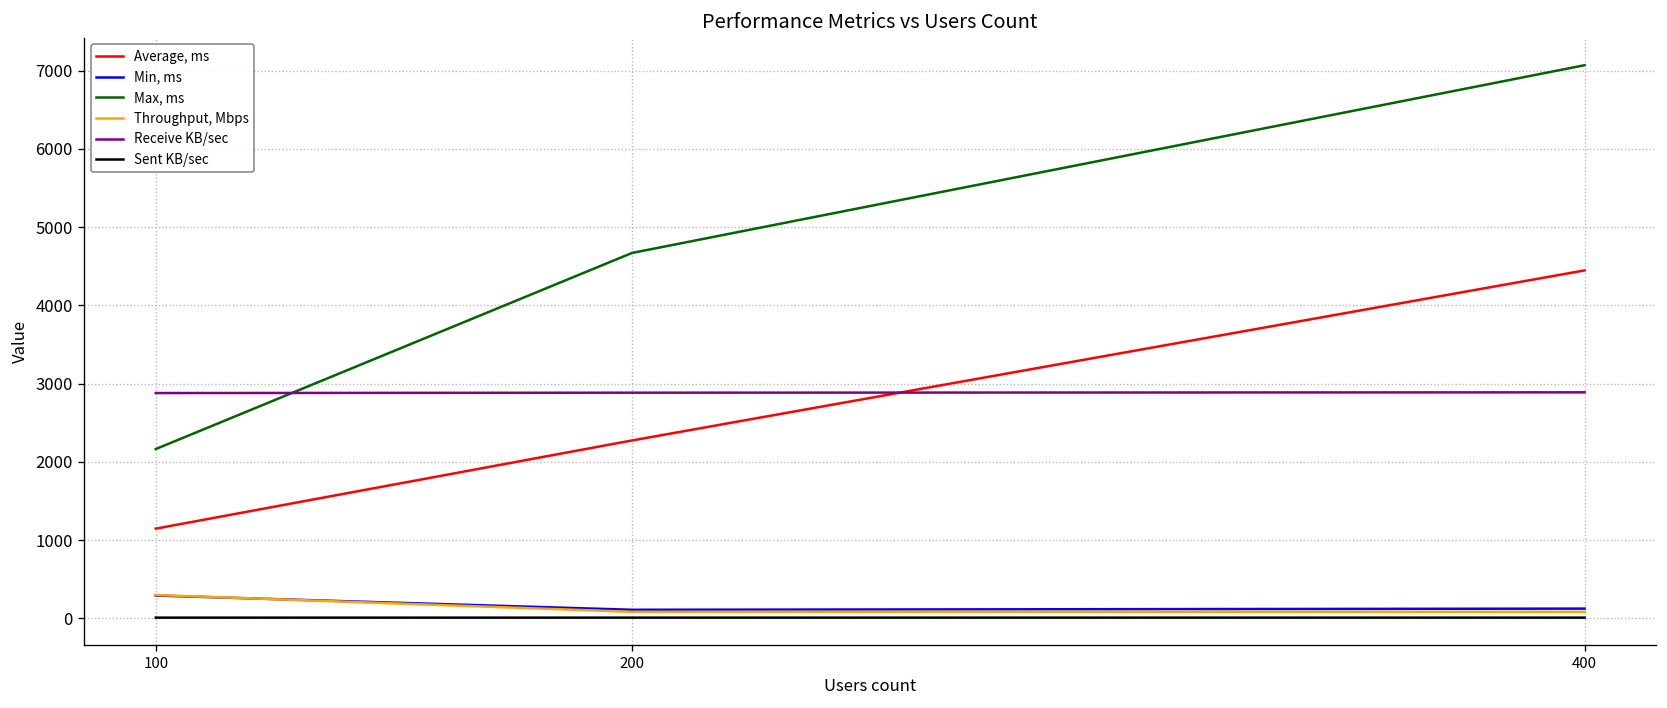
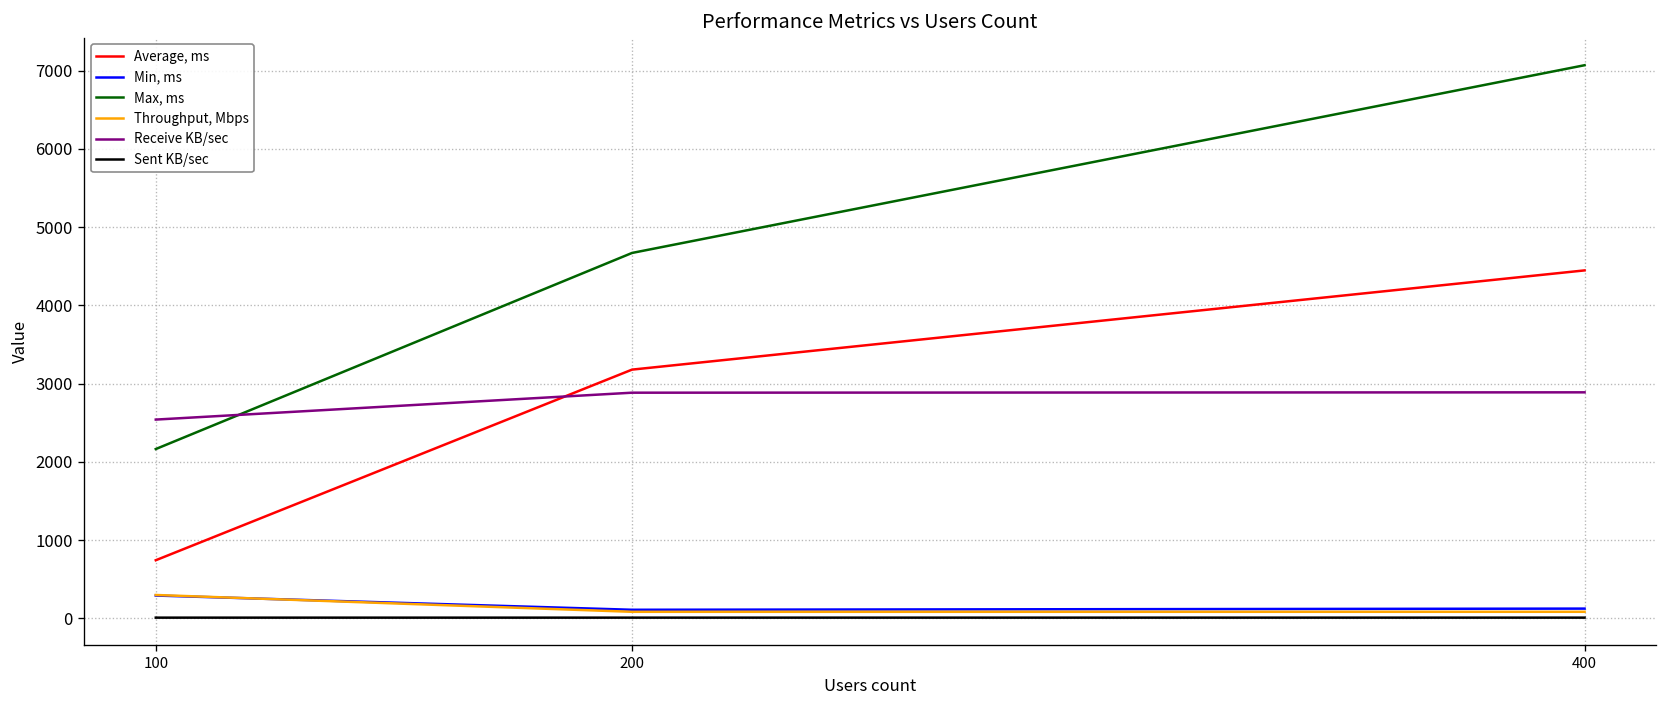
  {
    "Average, ms": {
-     "100": 1100,
-     "200": 2300,
+     "100": 700,
+     "200": 3200,
      "400": 4400
    },
    "Min, ms": {
      "400": 100
    },
    "Max, ms": {
      "100": 2200,
      "200": 4700,
      "400": 7100
    },
    "Throughput, Mbps": {
      "400": 100
    },
    "Receive KB/sec": {
-     "100": 2900,
+     "100": 2500,
      "200": 2900,
      "400": 2900
    },
    "Sent KB/sec": {
      "100": 0,
      "200": 0,
      "400": 0
    }
  }
